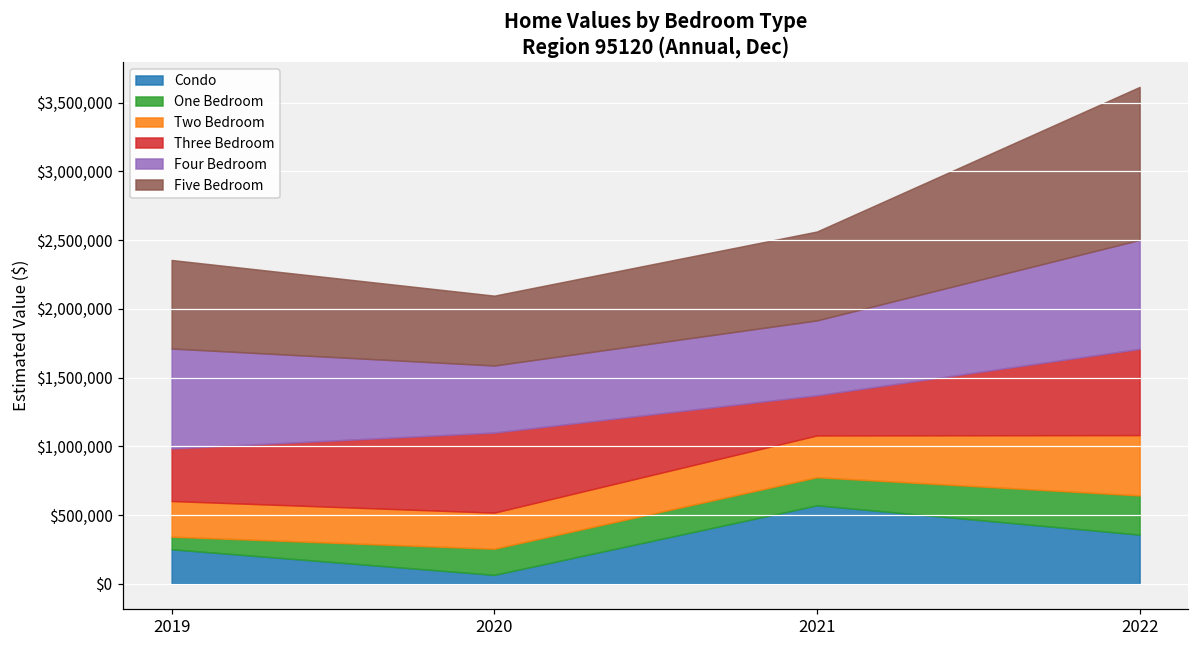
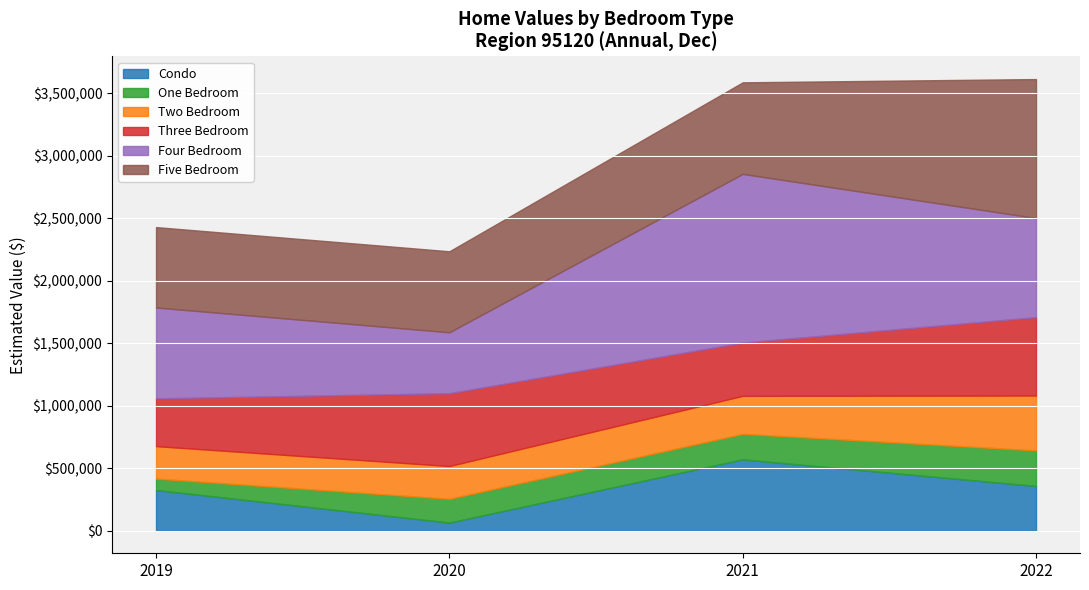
  {
    "Condo": {
-     "2019": "$250,000",
+     "2019": "$330,000",
      "2020": "$60,000",
      "2021": "$570,000",
      "2022": "$360,000"
    },
    "One Bedroom": {
      "2019": "$90,000",
      "2020": "$190,000",
      "2021": "$200,000",
      "2022": "$290,000"
    },
    "Two Bedroom": {
      "2019": "$260,000",
      "2020": "$260,000",
      "2021": "$300,000",
      "2022": "$440,000"
    },
    "Three Bedroom": {
      "2019": "$380,000",
      "2020": "$580,000",
-     "2021": "$290,000",
+     "2021": "$430,000",
      "2022": "$630,000"
    },
    "Four Bedroom": {
      "2019": "$730,000",
      "2020": "$490,000",
-     "2021": "$540,000",
+     "2021": "$1,350,000",
      "2022": "$790,000"
    },
    "Five Bedroom": {
      "2019": "$640,000",
-     "2020": "$510,000",
-     "2021": "$650,000",
+     "2020": "$650,000",
+     "2021": "$730,000",
      "2022": "$1,110,000"
    }
  }
